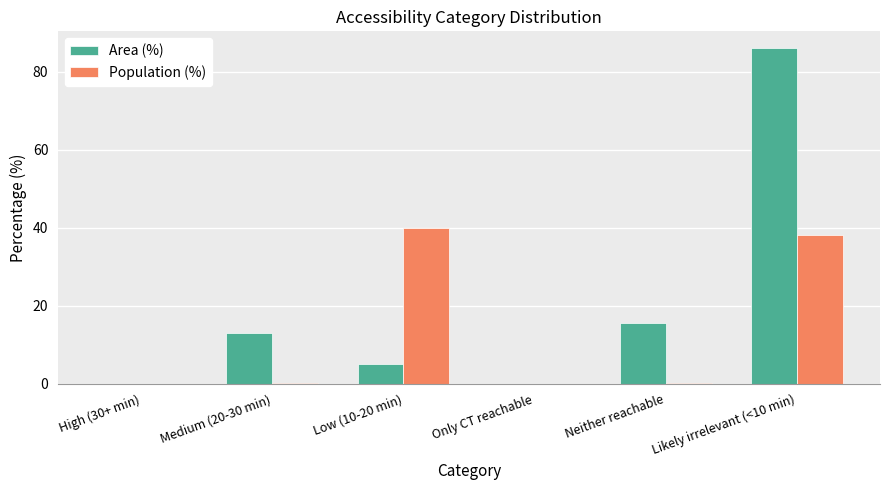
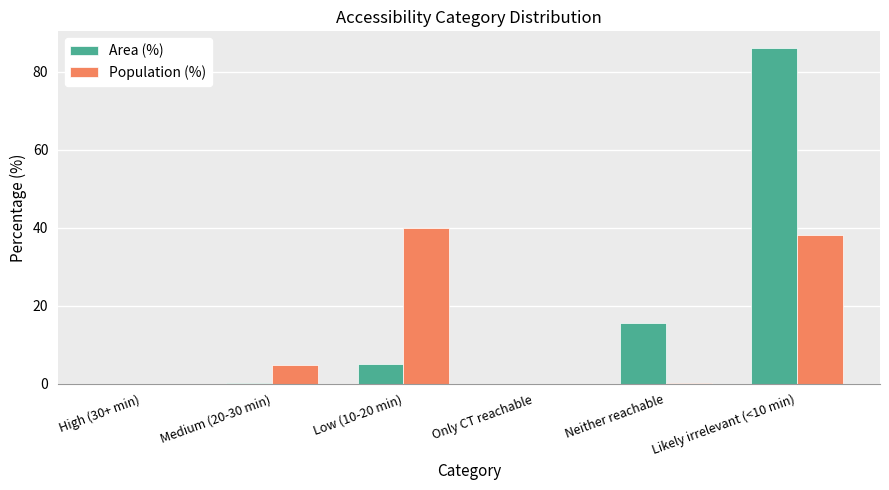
  {
    "Area (%)": {
      "High (30+ min)": 0,
-     "Medium (20-30 min)": 13,
+     "Medium (20-30 min)": 0,
      "Low (10-20 min)": 5,
      "Only CT reachable": 0,
      "Neither reachable": 16,
      "Likely irrelevant (<10 min)": 86
    },
    "Population (%)": {
      "High (30+ min)": 0,
-     "Medium (20-30 min)": 0,
+     "Medium (20-30 min)": 5,
      "Low (10-20 min)": 40,
      "Only CT reachable": 0,
      "Likely irrelevant (<10 min)": 38
    }
  }
